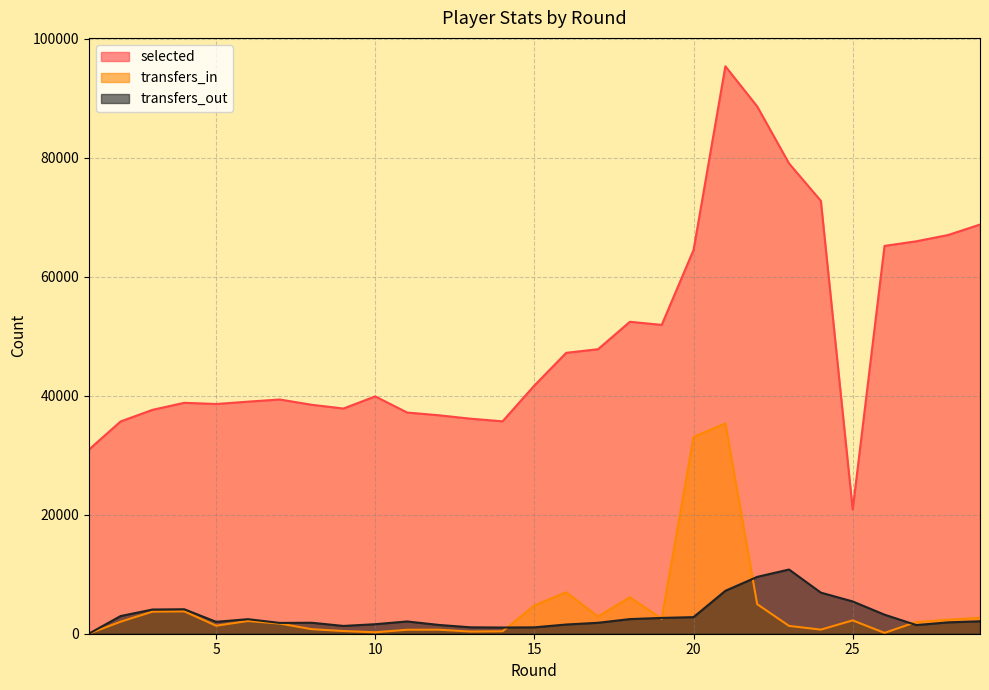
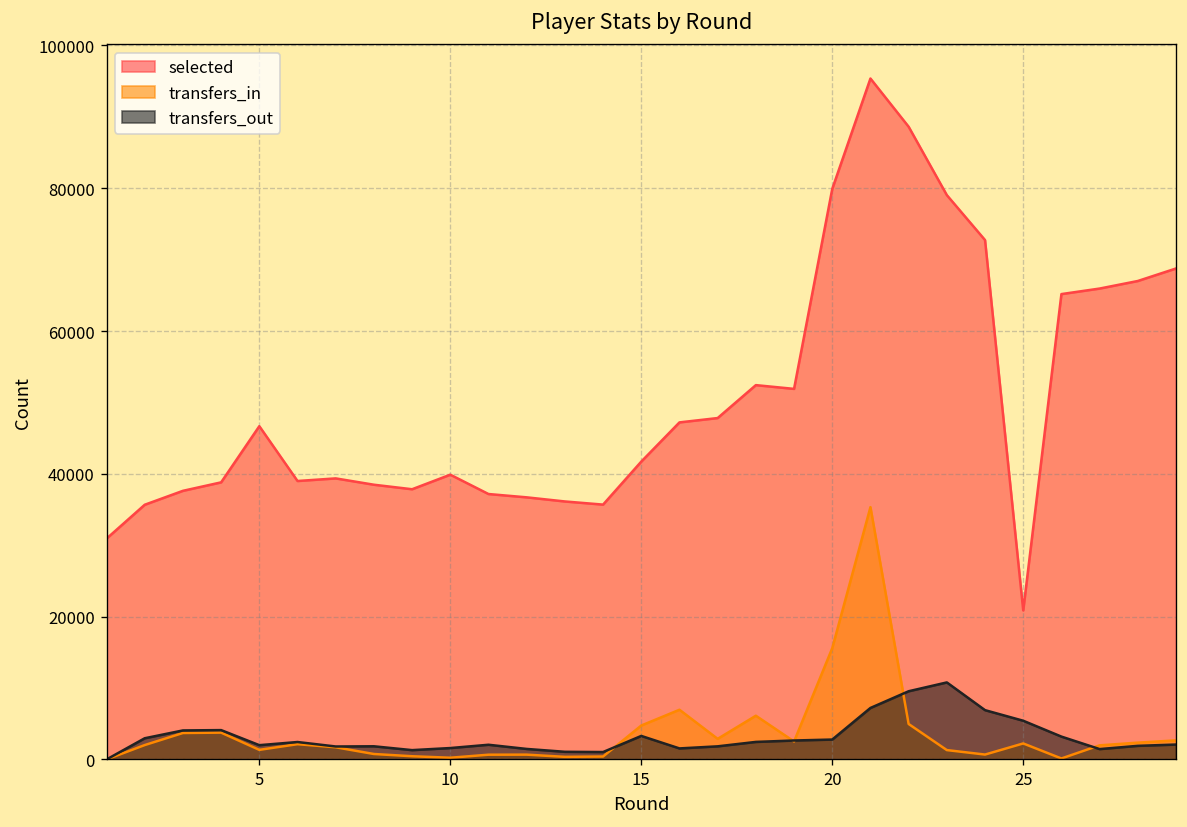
  {
    "selected": {
-     "5": 39000,
+     "5": 47000,
      "10": 40000,
      "15": 42000,
-     "20": 64000,
+     "20": 80000,
      "25": 21000
    },
    "transfers_in": {
      "5": 1000,
      "10": 0,
      "15": 5000,
-     "20": 33000,
+     "20": 16000,
      "25": 2000
    },
    "transfers_out": {
      "5": 2000,
      "10": 2000,
-     "15": 1000,
+     "15": 3000,
      "20": 3000,
      "25": 5000
    }
  }
